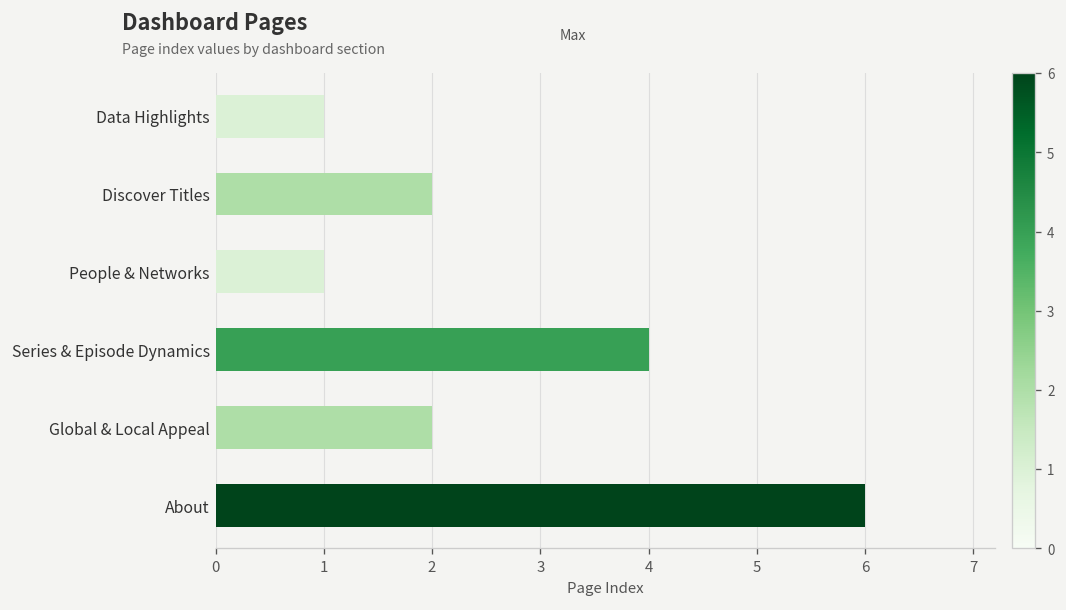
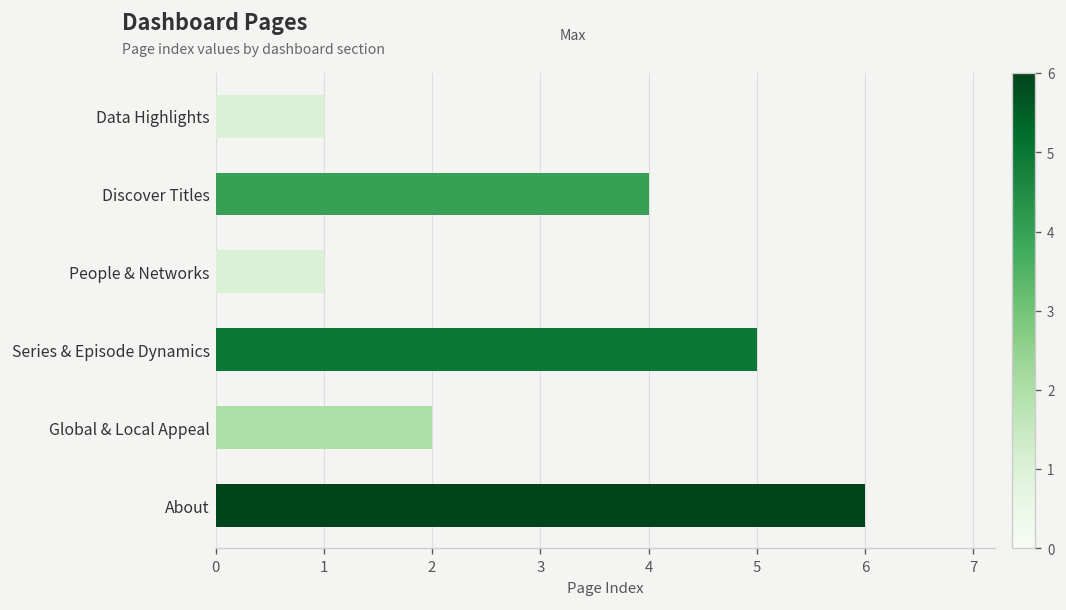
  {
    "Data Highlights": 1,
-   "Discover Titles": 2,
+   "Discover Titles": 4,
    "People & Networks": 1,
-   "Series & Episode Dynamics": 4,
+   "Series & Episode Dynamics": 5,
    "Global & Local Appeal": 2,
    "About": 6
  }
